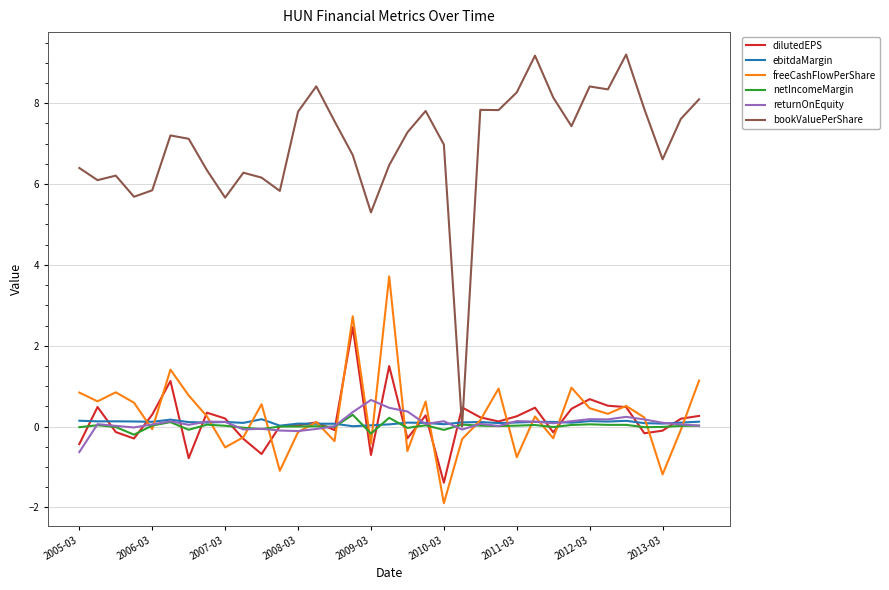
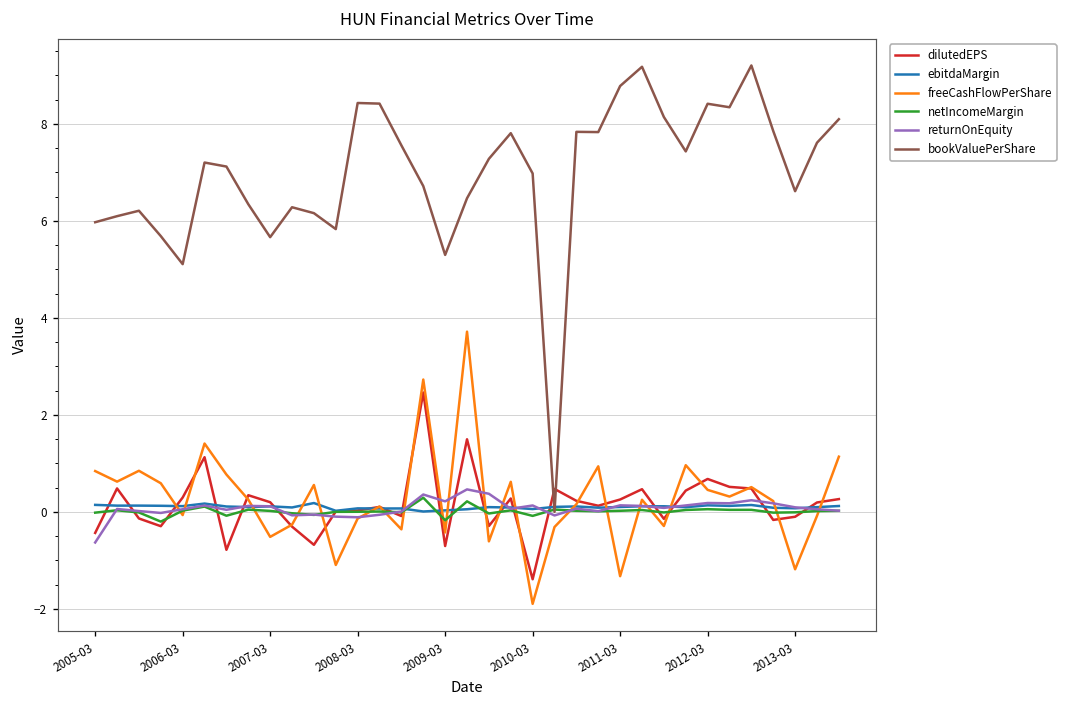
  {
    "dilutedEPS": {
      "2005-03": -0.4,
      "2006-03": 0.3,
      "2007-03": 0.2,
      "2009-03": -0.7,
      "2010-03": -1.4,
      "2011-03": 0.3,
      "2012-03": 0.7,
      "2013-03": -0.1
    },
    "ebitdaMargin": {
      "2005-03": 0.1,
      "2006-03": 0.1,
      "2009-03": 0.0,
      "2010-03": 0.1
    },
    "freeCashFlowPerShare": {
      "2005-03": 0.8,
      "2006-03": -0.1,
      "2007-03": -0.5,
      "2009-03": -0.4,
      "2010-03": -1.9,
-     "2011-03": -0.8,
+     "2011-03": -1.3,
      "2012-03": 0.5,
      "2013-03": -1.2
    },
    "netIncomeMargin": {
      "2005-03": 0.0,
      "2007-03": 0.0,
      "2009-03": -0.2,
      "2010-03": -0.1,
      "2011-03": 0.0,
      "2012-03": 0.1,
      "2013-03": 0.0
    },
    "returnOnEquity": {
      "2005-03": -0.6,
-     "2009-03": 0.7,
+     "2009-03": 0.2,
      "2010-03": 0.1
    },
    "bookValuePerShare": {
-     "2005-03": 6.4,
-     "2006-03": 5.8,
+     "2005-03": 6.0,
+     "2006-03": 5.1,
      "2007-03": 5.7,
-     "2008-03": 7.8,
+     "2008-03": 8.4,
      "2009-03": 5.3,
      "2010-03": 7.0,
-     "2011-03": 8.3,
+     "2011-03": 8.8,
      "2012-03": 8.4,
      "2013-03": 6.6
    }
  }
